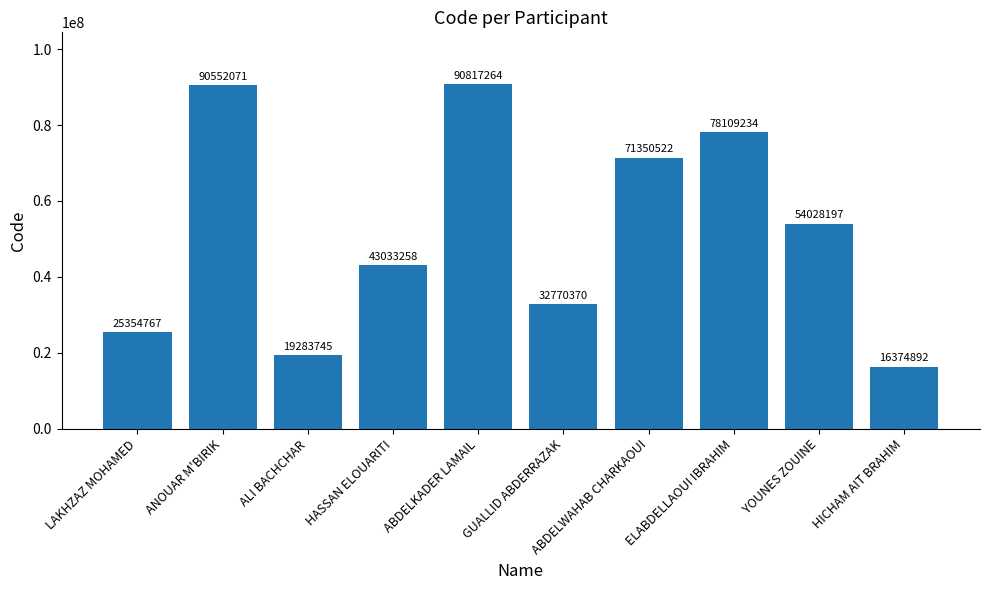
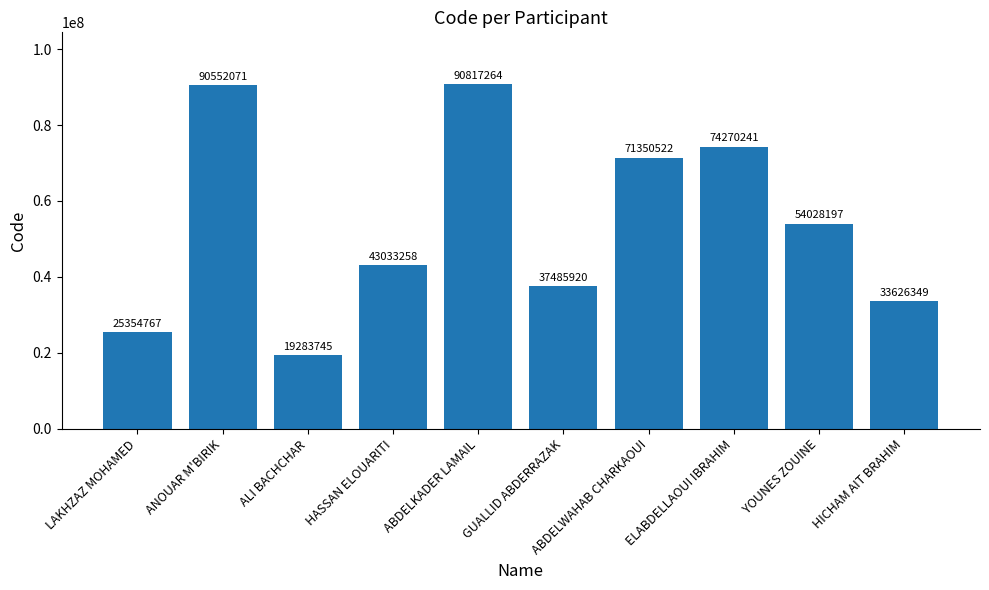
  {
    "LAKHZAZ MOHAMED": 25354767,
    "ANOUAR M'BIRIK": 90552071,
    "ALI BACHCHAR": 19283745,
    "HASSAN ELOUARITI": 43033258,
    "ABDELKADER LAMAIL": 90817264,
-   "GUALLID ABDERRAZAK": 32770370,
+   "GUALLID ABDERRAZAK": 37485920,
    "ABDELWAHAB CHARKAOUI": 71350522,
-   "ELABDELLAOUI IBRAHIM": 78109234,
+   "ELABDELLAOUI IBRAHIM": 74270241,
    "YOUNES ZOUINE": 54028197,
-   "HICHAM AIT BRAHIM": 16374892
+   "HICHAM AIT BRAHIM": 33626349
  }
